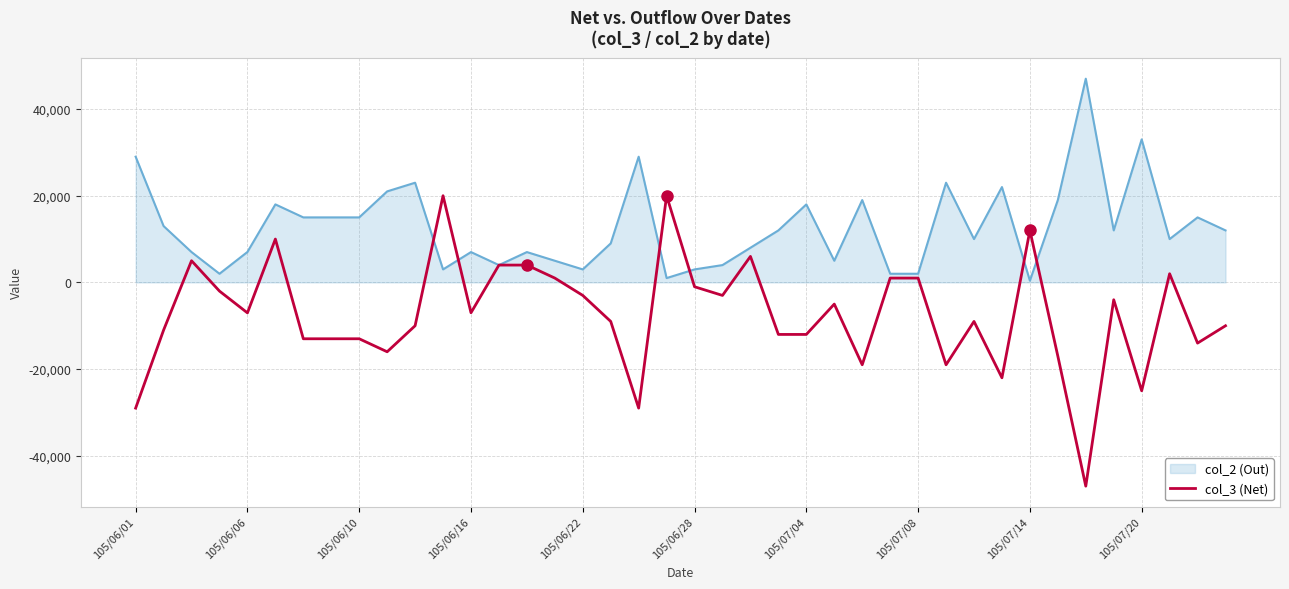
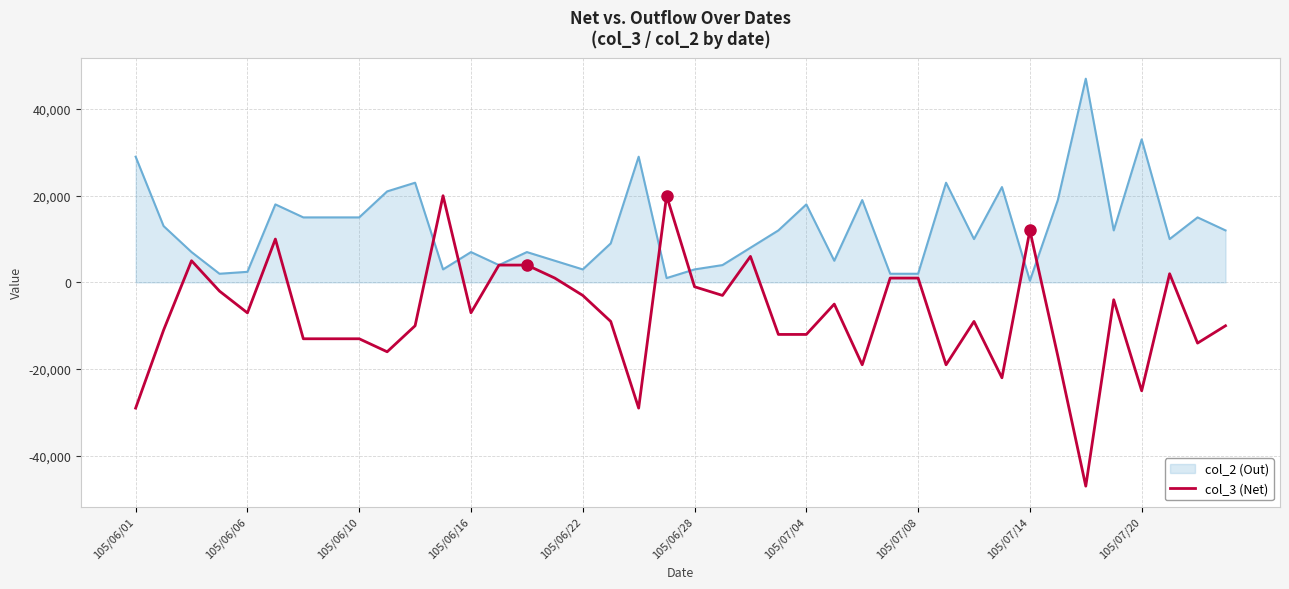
  {
    "col_2 (Out)": {
      "105/06/01": "29,000",
-     "105/06/06": "7,000",
+     "105/06/06": "2,000",
      "105/06/10": "15,000",
      "105/06/16": "7,000",
      "105/06/22": "3,000",
      "105/06/28": "3,000",
      "105/07/04": "18,000",
      "105/07/08": "2,000",
      "105/07/14": "0",
      "105/07/20": "33,000"
    }
  }
